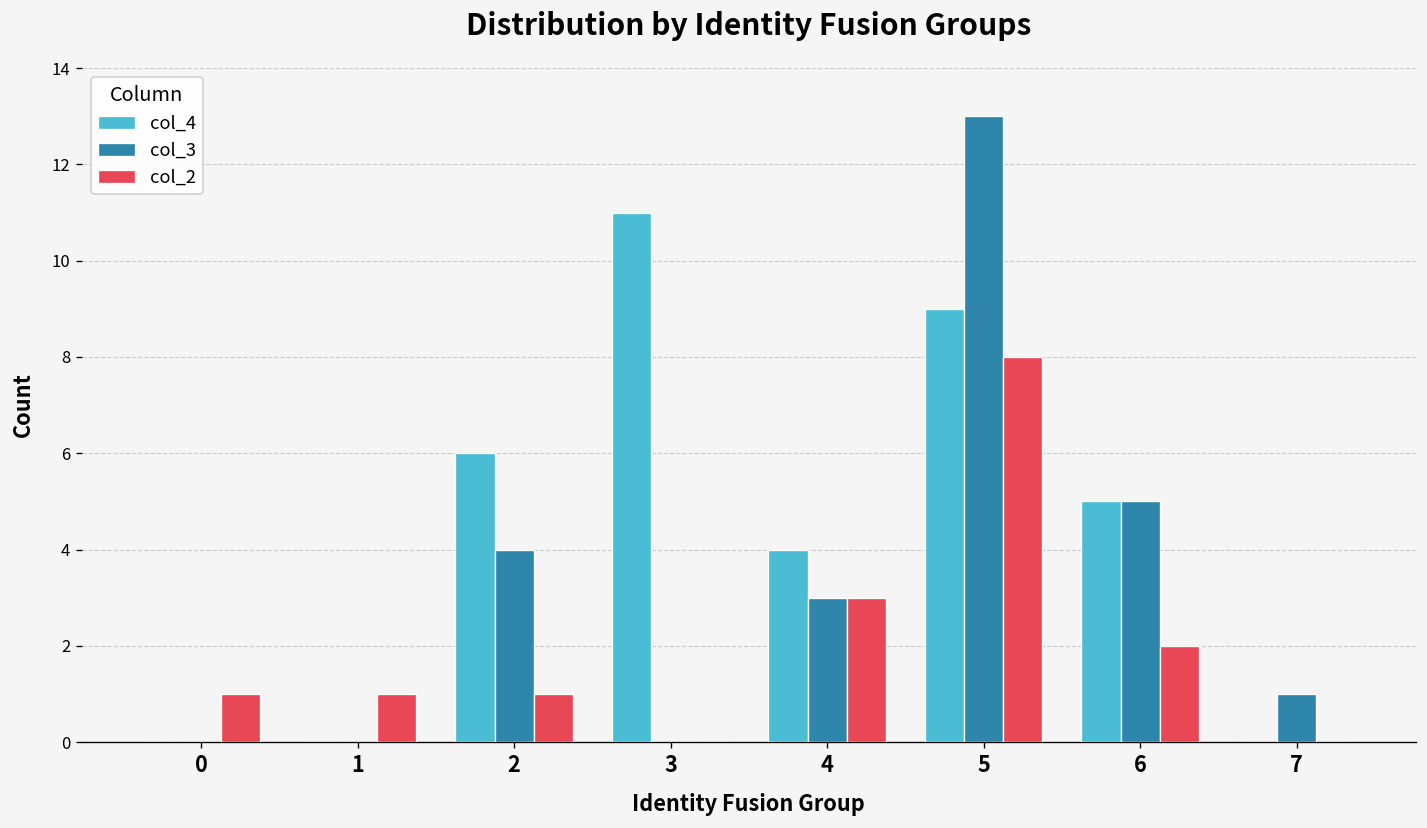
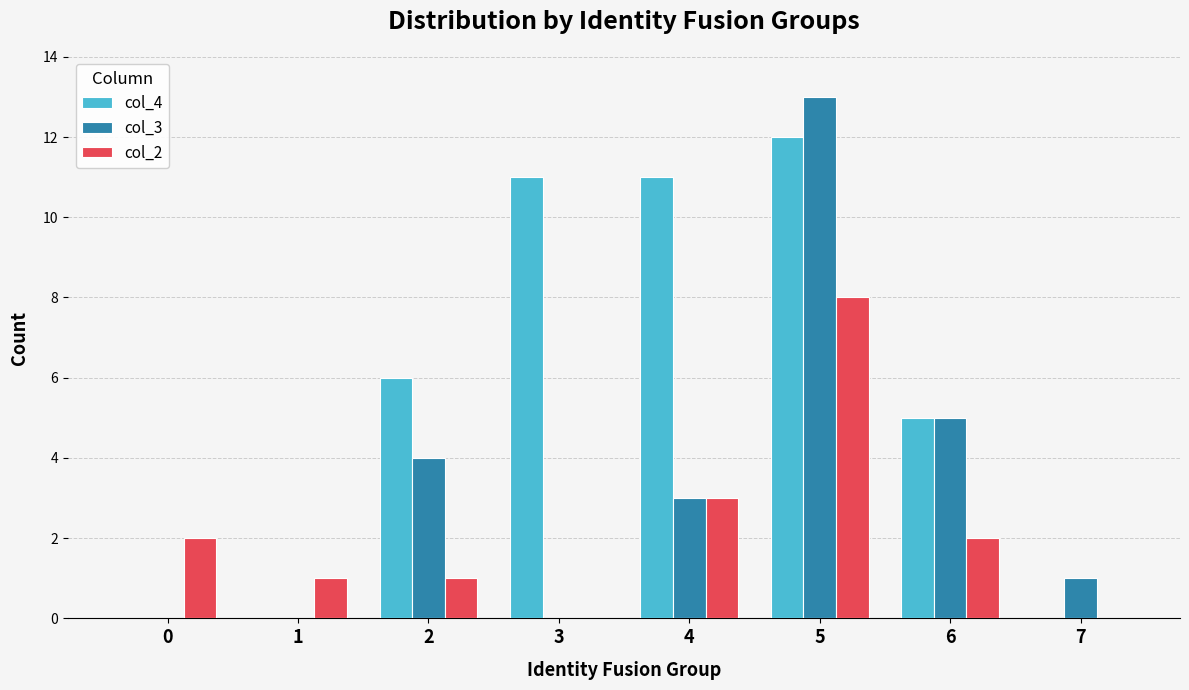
  {
    "col_4": {
      "0": 0,
      "1": 0,
      "2": 6,
      "3": 11,
-     "4": 4,
-     "5": 9,
+     "4": 11,
+     "5": 12,
      "6": 5,
      "7": 0
    },
    "col_3": {
      "0": 0,
      "1": 0,
      "2": 4,
      "3": 0,
      "4": 3,
      "5": 13,
      "6": 5,
      "7": 1
    },
    "col_2": {
-     "0": 1,
+     "0": 2,
      "1": 1,
      "2": 1,
      "3": 0,
      "4": 3,
      "5": 8,
      "6": 2,
      "7": 0
    }
  }
